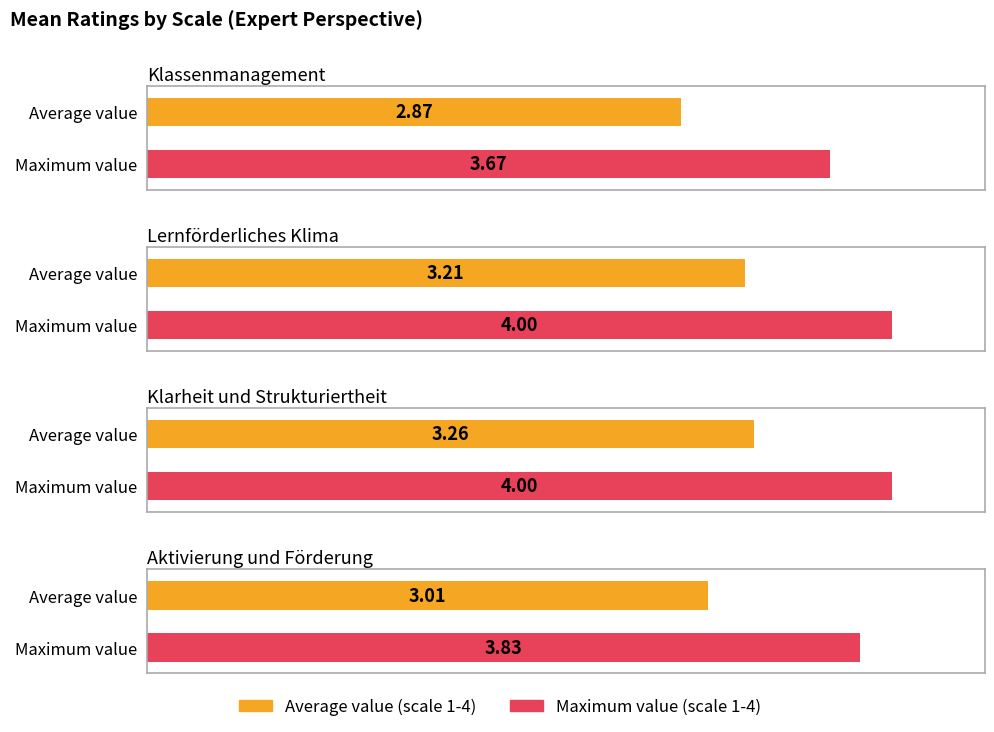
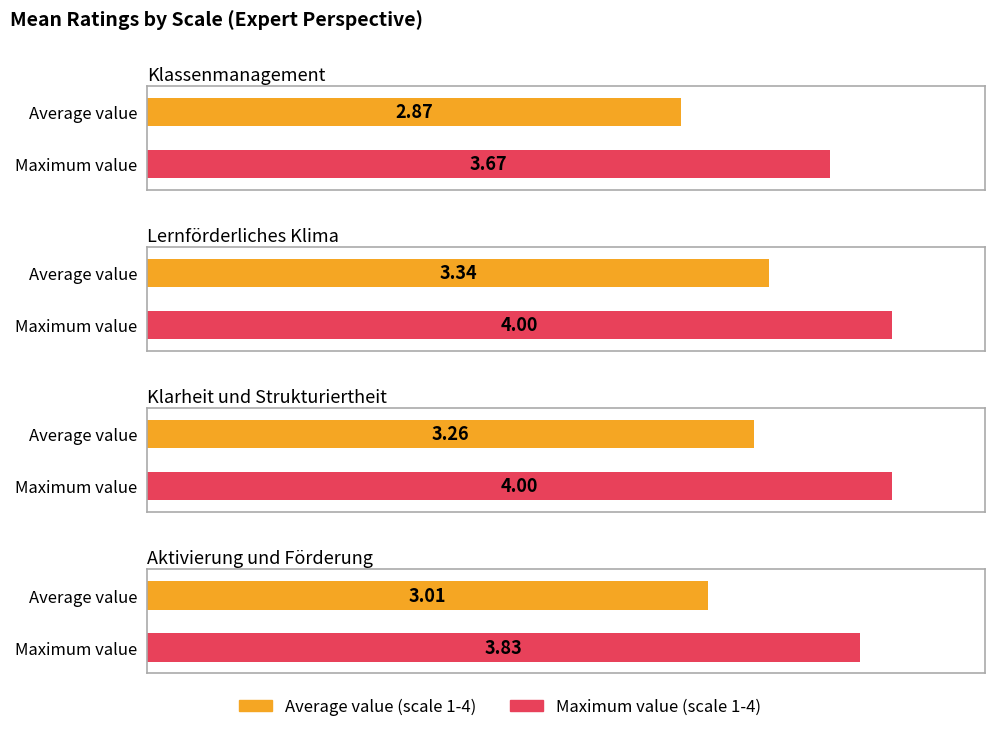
  {
    "Klassenmanagement": {
      "Average value": 2.87,
      "Maximum value": 3.67
    },
    "Lernförderliches Klima": {
-     "Average value": 3.21,
+     "Average value": 3.34,
      "Maximum value": 4.00
    },
    "Klarheit und Strukturiertheit": {
      "Average value": 3.26,
      "Maximum value": 4.00
    },
    "Aktivierung und Förderung": {
      "Average value": 3.01,
      "Maximum value": 3.83
    }
  }
